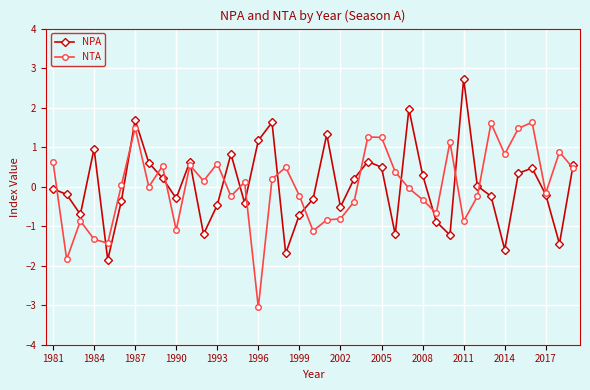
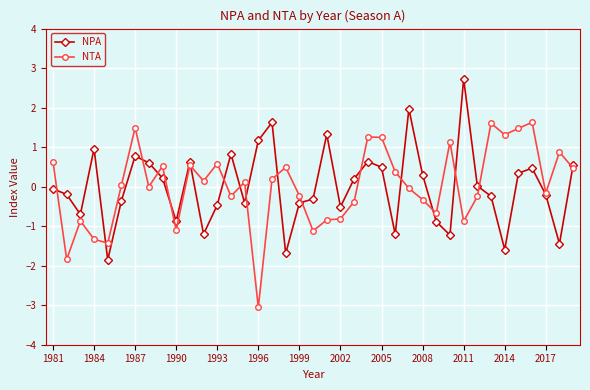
  {
    "NPA": {
      "1981": -0.1,
      "1984": 1.0,
-     "1987": 1.7,
-     "1990": -0.3,
+     "1987": 0.8,
+     "1990": -0.9,
      "1993": -0.5,
      "1996": 1.2,
-     "1999": -0.7,
+     "1999": -0.4,
      "2002": -0.5,
      "2005": 0.5,
      "2008": 0.3,
      "2011": 2.7,
      "2014": -1.6
    },
    "NTA": {
      "1981": 0.6,
      "1984": -1.3,
      "1987": 1.5,
      "1990": -1.1,
      "1993": 0.6,
      "1996": -3.1,
      "1999": -0.2,
      "2002": -0.8,
      "2005": 1.2,
      "2008": -0.3,
      "2011": -0.9,
-     "2014": 0.8
+     "2014": 1.3
    }
  }
